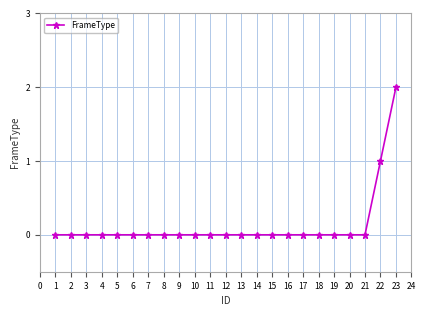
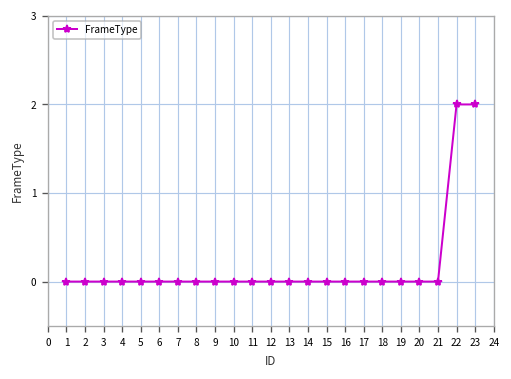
  {
    "1": 0,
    "2": 0,
    "3": 0,
    "4": 0,
    "5": 0,
    "6": 0,
    "7": 0,
    "8": 0,
    "9": 0,
    "10": 0,
    "11": 0,
    "12": 0,
    "13": 0,
    "14": 0,
    "15": 0,
    "16": 0,
    "17": 0,
    "18": 0,
    "19": 0,
    "20": 0,
    "21": 0,
-   "22": 1,
+   "22": 2,
    "23": 2
  }
